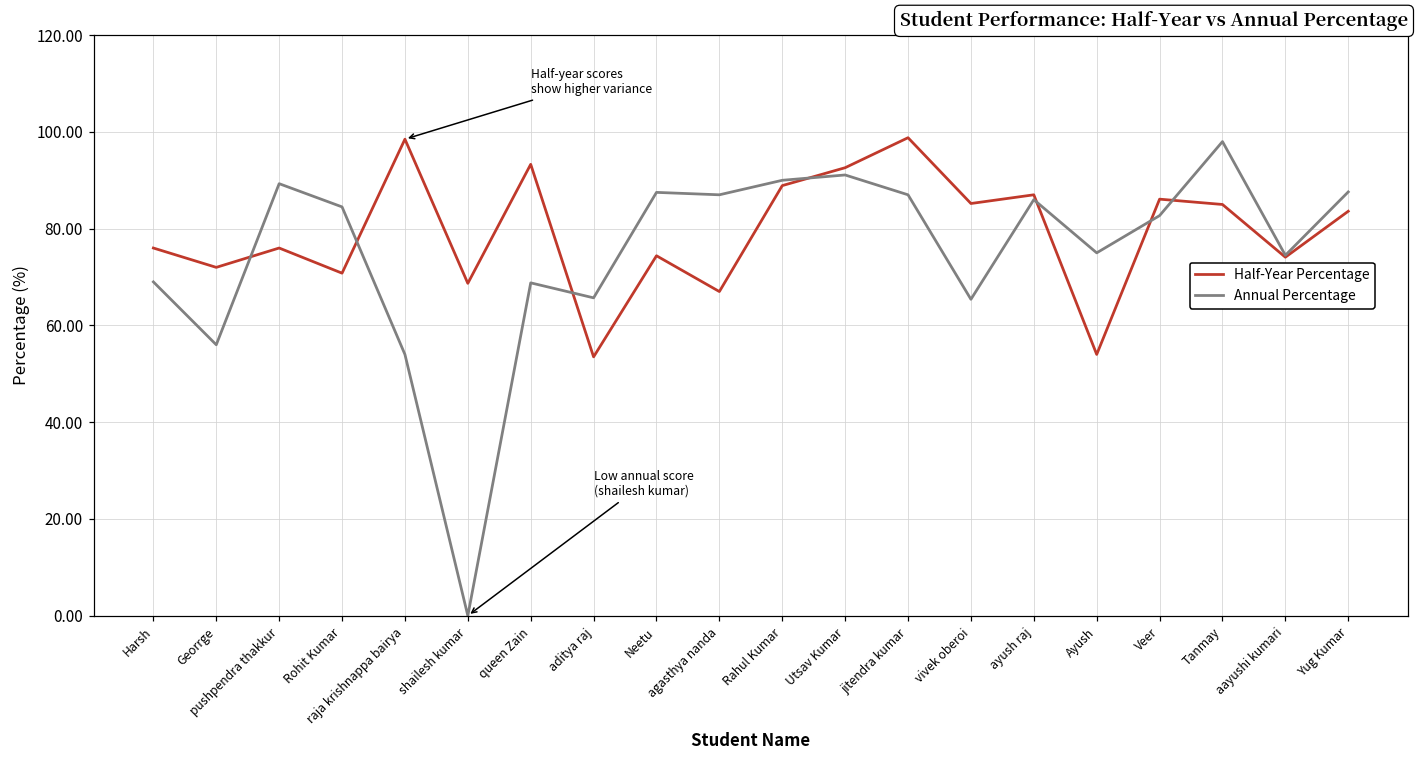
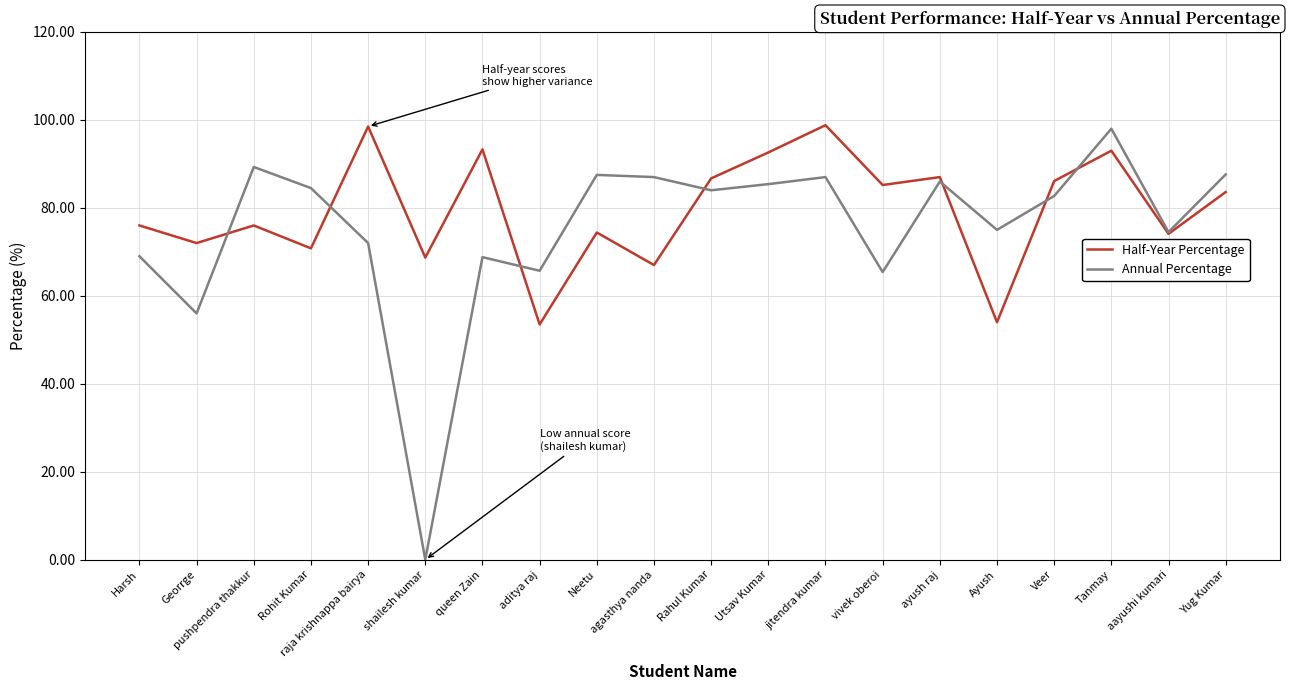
  {
    "Half-Year Percentage": {
      "Harsh": 76,
      "Georrge": 72,
      "pushpendra thakkur": 76,
      "Rohit Kumar": 71,
      "raja krishnappa bairya": 99,
      "shailesh kumar": 69,
      "queen Zain": 93,
      "aditya raj": 54,
      "Neetu": 74,
      "agasthya nanda": 67,
-     "Rahul Kumar": 89,
+     "Rahul Kumar": 87,
      "Utsav Kumar": 93,
      "jitendra kumar": 99,
      "vivek oberoi": 85,
      "ayush raj": 87,
      "Ayush": 54,
      "Veer": 86,
-     "Tanmay": 85,
+     "Tanmay": 93,
      "Yug Kumar": 84
    },
    "Annual Percentage": {
      "Harsh": 69,
      "Georrge": 56,
      "pushpendra thakkur": 89,
      "Rohit Kumar": 85,
-     "raja krishnappa bairya": 54,
+     "raja krishnappa bairya": 72,
      "shailesh kumar": 0,
      "queen Zain": 69,
      "aditya raj": 66,
      "Neetu": 88,
      "agasthya nanda": 87,
-     "Rahul Kumar": 90,
-     "Utsav Kumar": 91,
+     "Rahul Kumar": 84,
+     "Utsav Kumar": 85,
      "jitendra kumar": 87,
      "vivek oberoi": 65,
      "ayush raj": 86,
      "Ayush": 75,
      "Veer": 83,
      "Tanmay": 98,
      "Yug Kumar": 88
    }
  }
